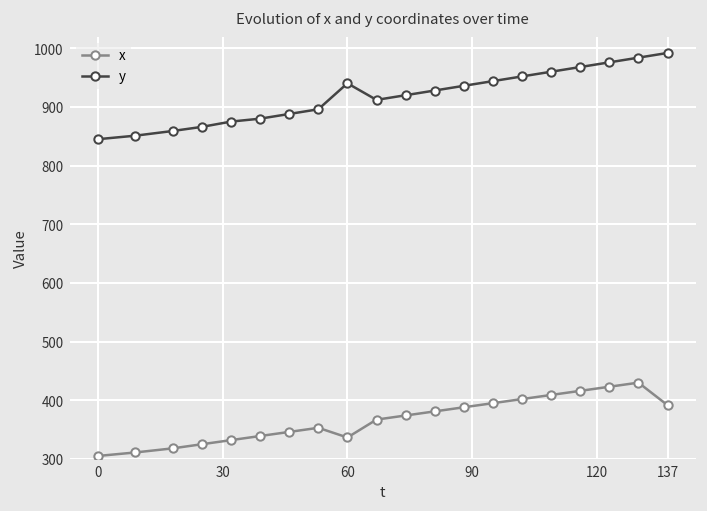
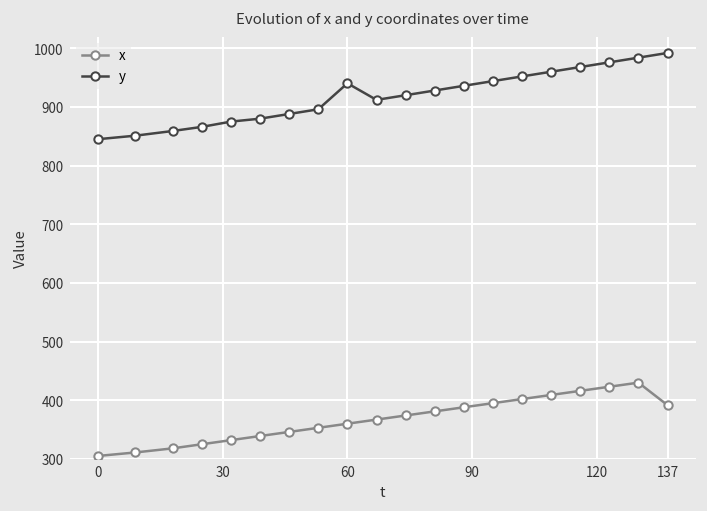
  {
    "x": {
      "0": 310,
-     "60": 340,
+     "60": 360,
      "137": 390
    },
    "y": {
      "0": 850,
      "60": 940,
      "137": 990
    }
  }
